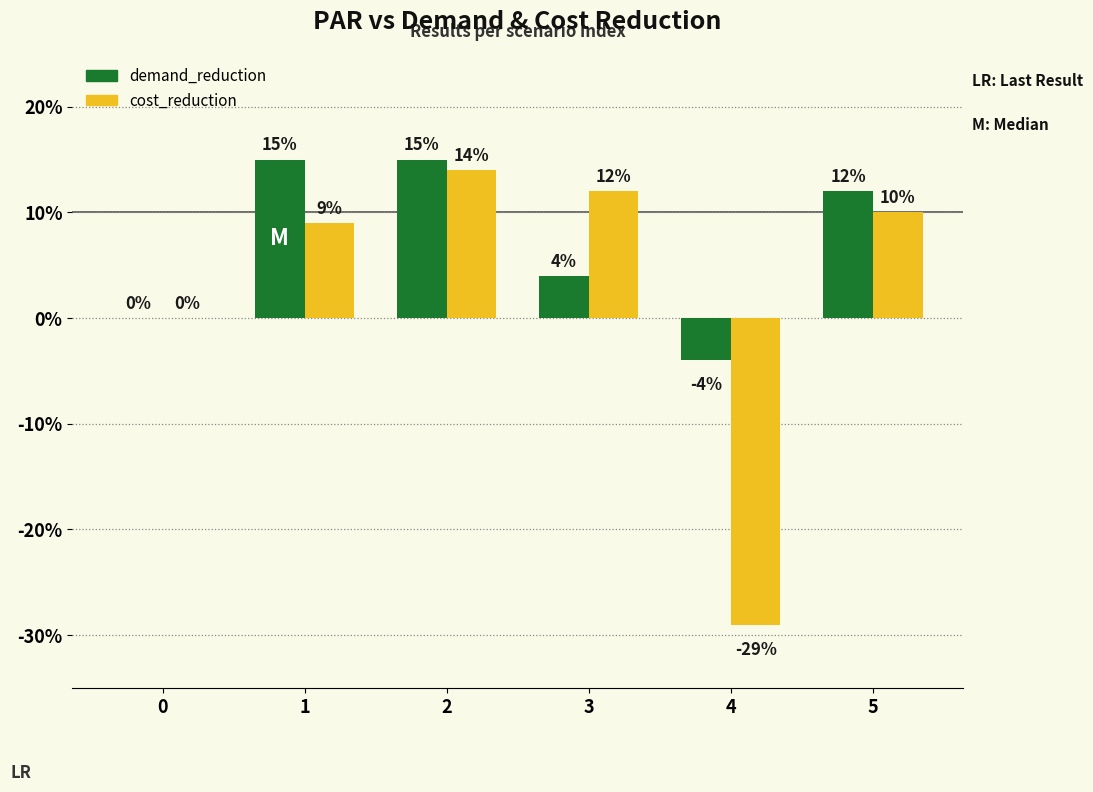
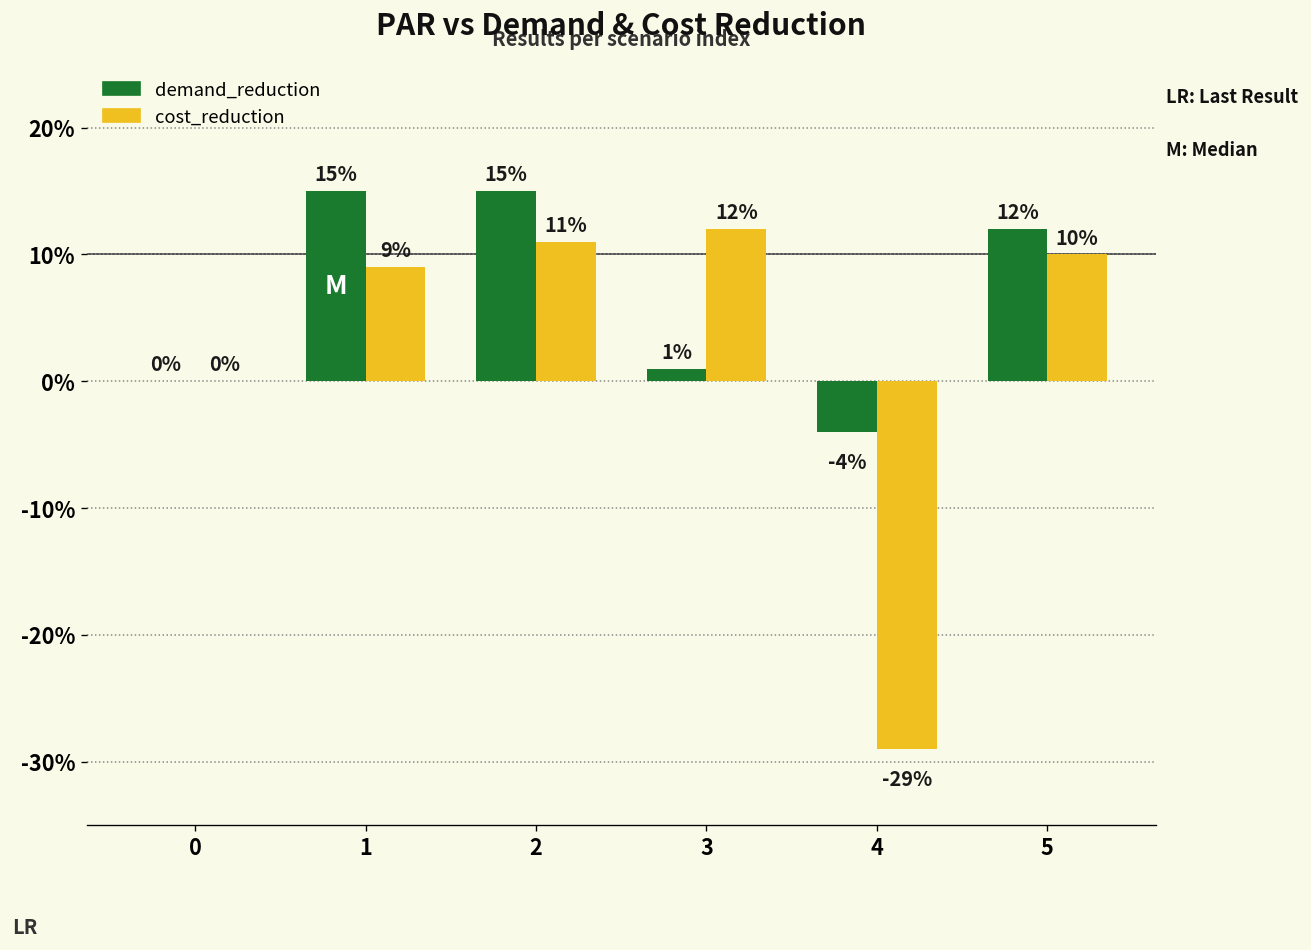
  {
    "demand_reduction": {
      "0": "0%",
      "1": "15%",
      "2": "15%",
-     "3": "4%",
+     "3": "1%",
      "4": "-4%",
      "5": "12%"
    },
    "cost_reduction": {
      "0": "0%",
      "1": "9%",
-     "2": "14%",
+     "2": "11%",
      "3": "12%",
      "4": "-29%",
      "5": "10%"
    }
  }
